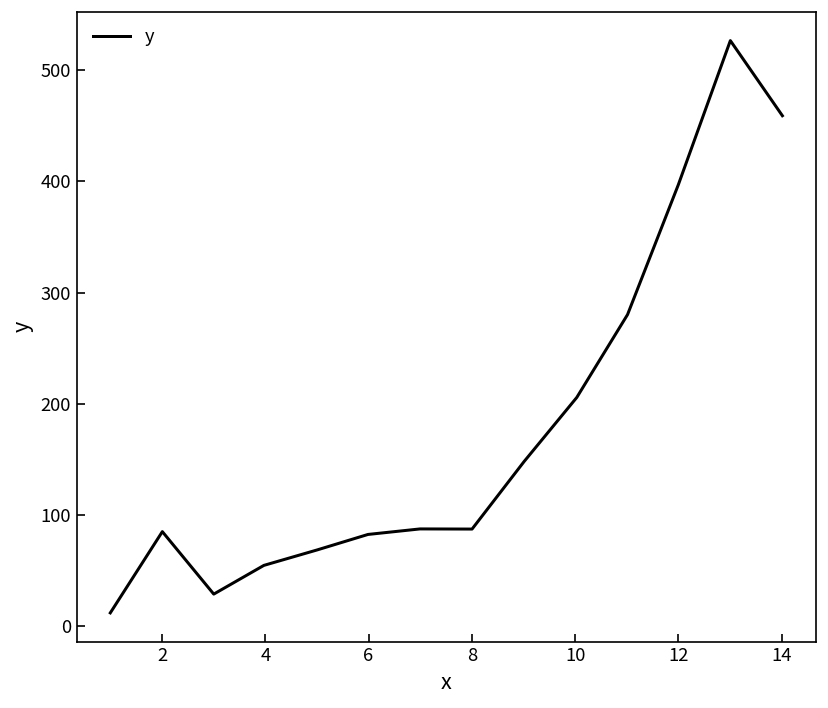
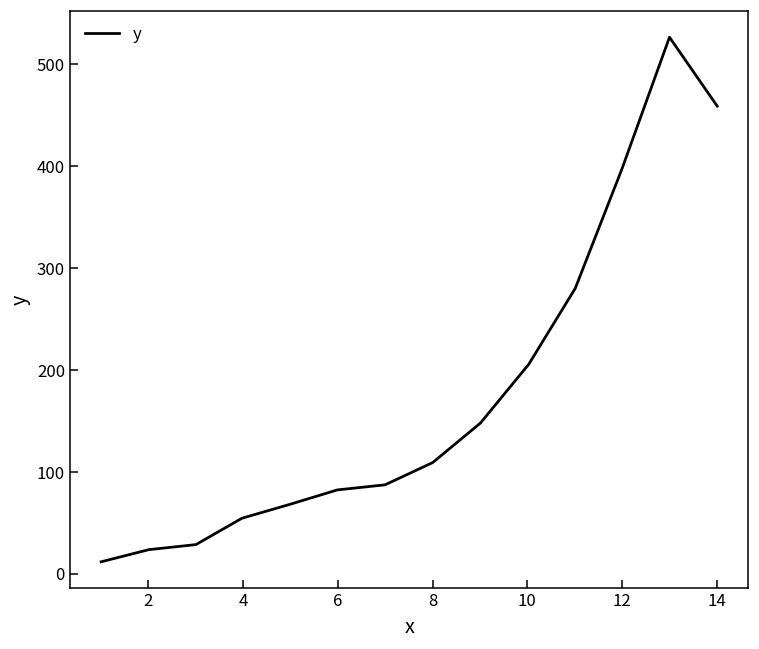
  {
-   "2": 80,
+   "2": 20,
    "6": 80,
-   "8": 90,
+   "8": 110,
    "12": 400,
    "14": 460
  }
